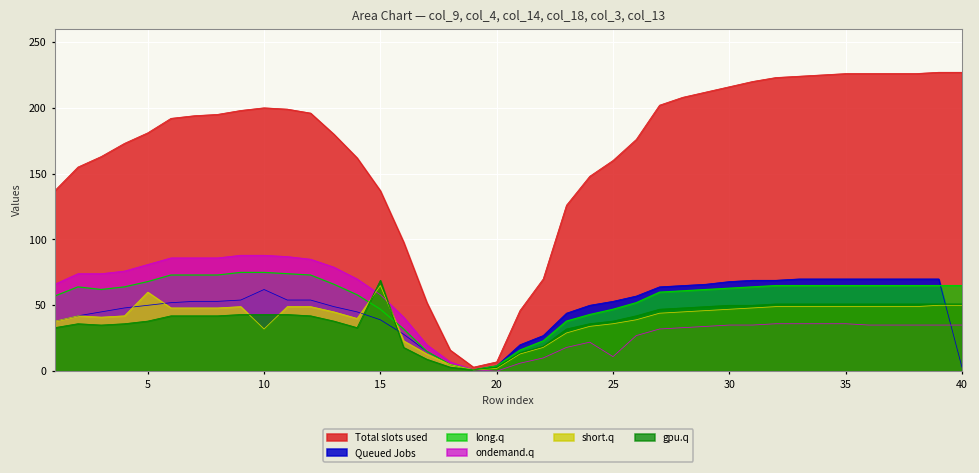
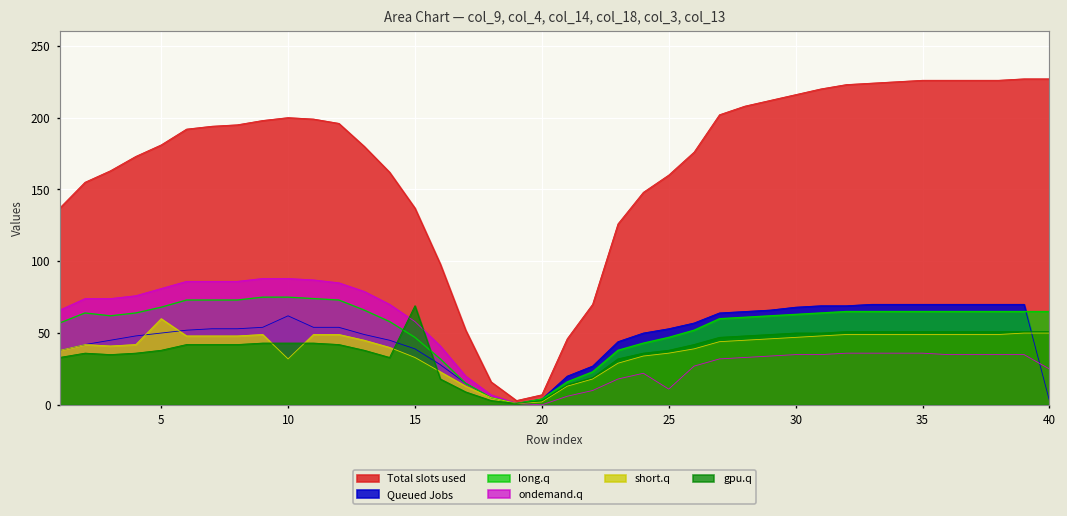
  {
    "Total slots used": {
      "5": 181,
      "10": 200,
      "15": 137,
      "20": 7,
      "25": 160,
      "30": 216,
      "35": 226,
      "40": 227
    },
    "Queued Jobs": {
      "5": 50,
      "10": 62,
      "15": 39,
      "25": 53,
      "30": 68,
      "35": 70,
      "40": 3
    },
    "long.q": {
      "5": 68,
      "10": 75,
      "15": 47,
      "25": 47,
      "30": 63,
      "35": 65,
      "40": 65
    },
    "ondemand.q": {
      "5": 81,
      "10": 88,
      "15": 58,
      "25": 11,
      "30": 35,
      "35": 36,
-     "40": 35
+     "40": 25
    },
    "short.q": {
      "5": 60,
      "10": 32,
-     "15": 65,
+     "15": 33,
      "30": 47
    },
    "gpu.q": {
      "5": 38,
      "10": 43,
      "15": 69,
      "30": 50
    }
  }
